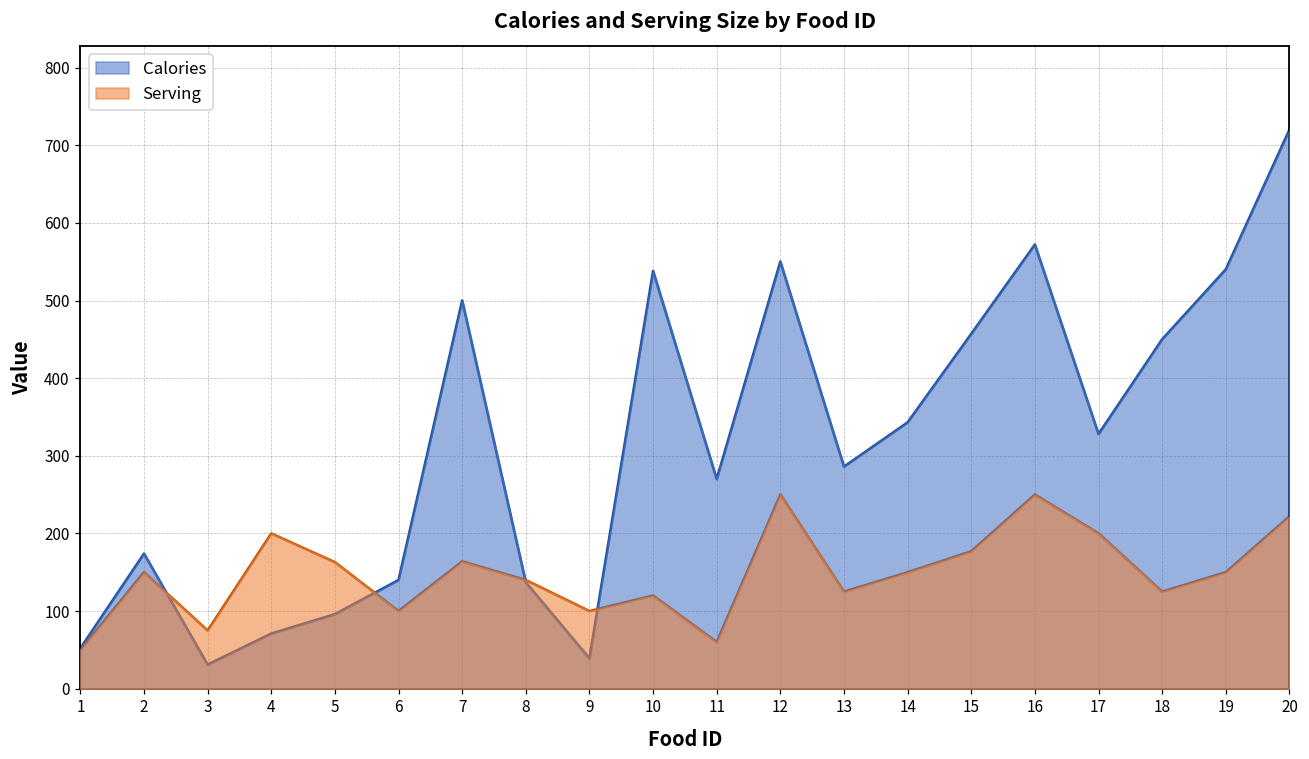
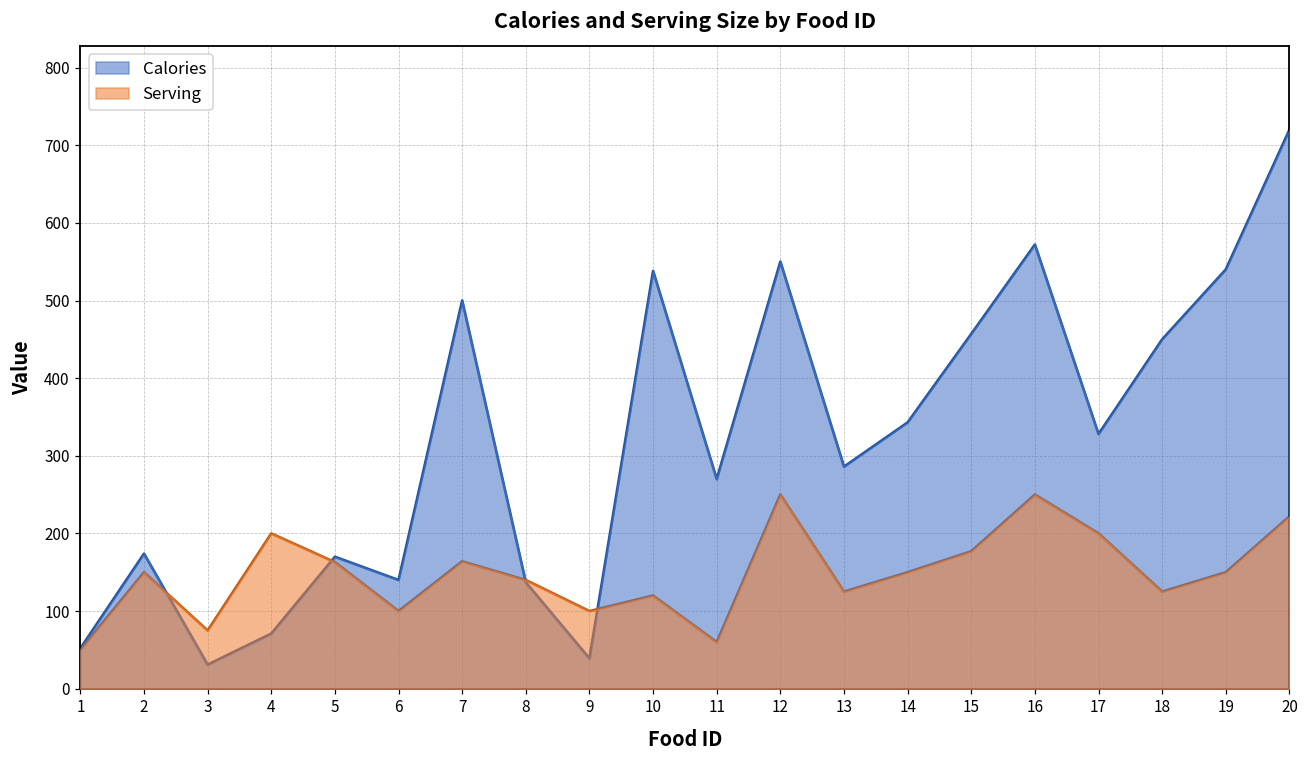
  {
    "Calories": {
      "2": 170,
      "3": 30,
      "4": 70,
-     "5": 100,
+     "5": 170,
      "6": 140,
      "7": 500,
      "9": 40,
      "10": 540,
      "11": 270,
      "12": 550,
      "13": 290,
      "14": 340,
      "15": 460,
      "16": 570,
      "17": 330,
      "18": 450,
      "19": 540,
      "20": 720
    },
    "Serving": {
      "2": 150,
      "3": 80,
      "4": 200,
      "5": 160,
      "6": 100,
      "7": 160,
      "9": 100,
      "10": 120,
      "11": 60,
      "12": 250,
      "13": 130,
      "14": 150,
      "15": 180,
      "16": 250,
      "17": 200,
      "18": 130,
      "19": 150,
      "20": 220
    }
  }
